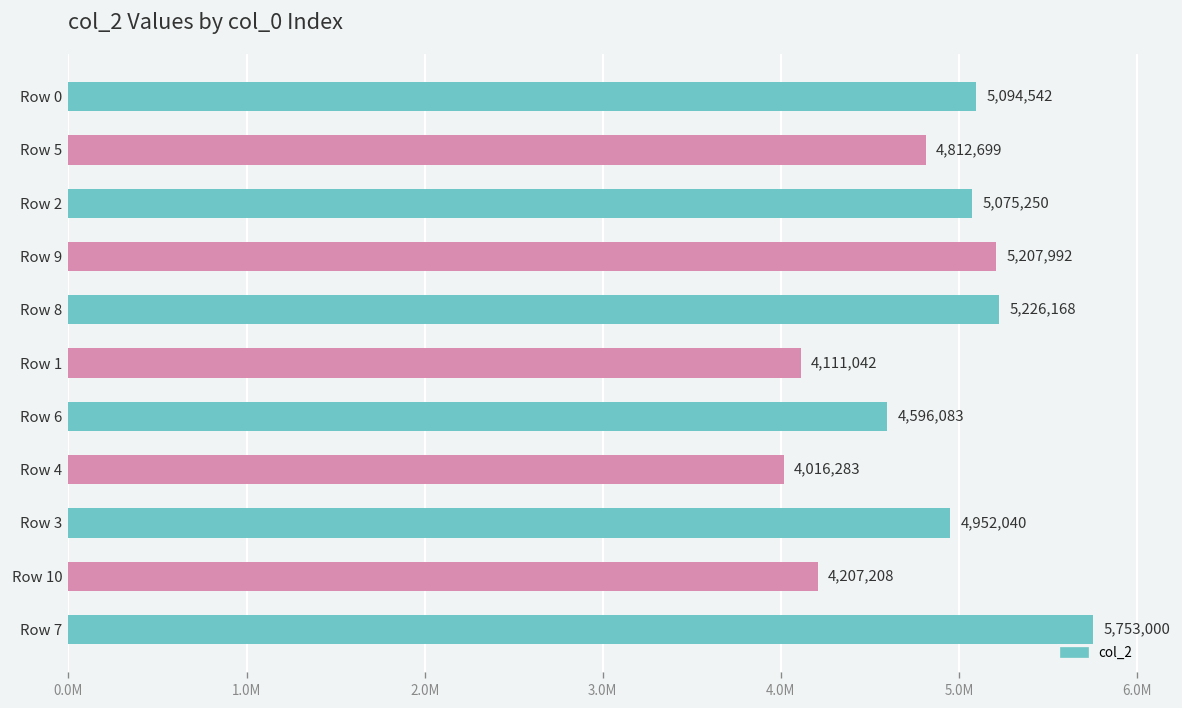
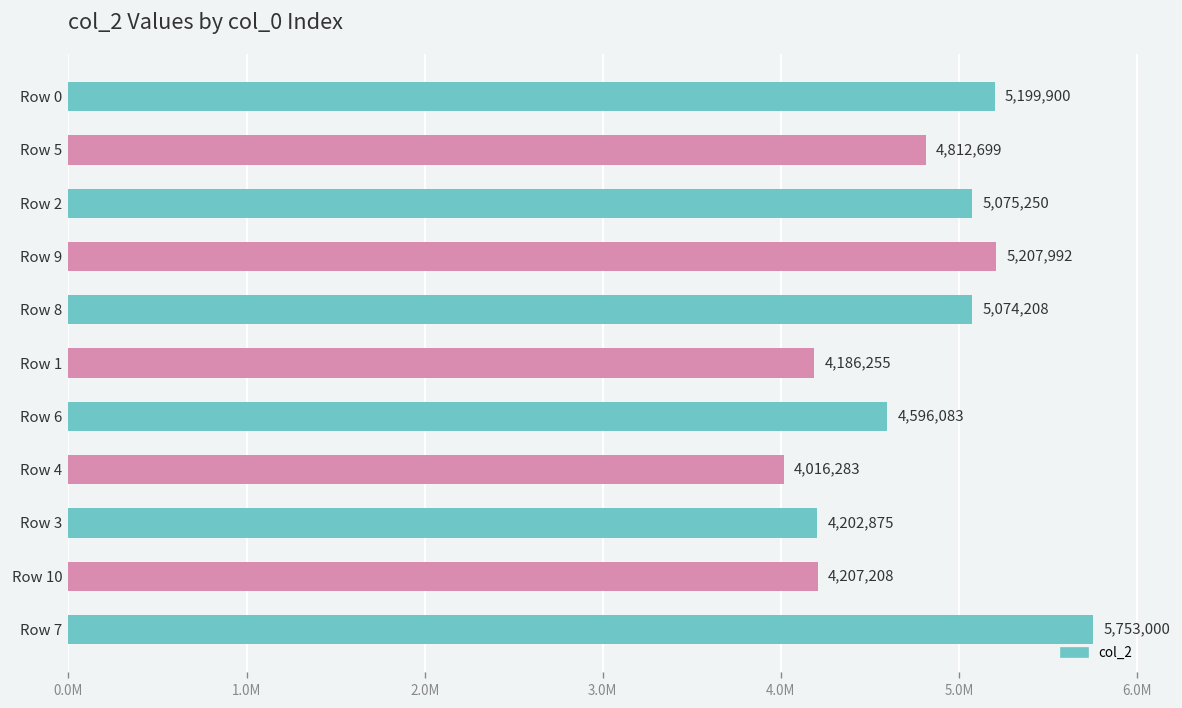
  {
-   "Row 0": "5,094,542",
+   "Row 0": "5,199,900",
    "Row 5": "4,812,699",
    "Row 2": "5,075,250",
    "Row 9": "5,207,992",
-   "Row 8": "5,226,168",
-   "Row 1": "4,111,042",
+   "Row 8": "5,074,208",
+   "Row 1": "4,186,255",
    "Row 6": "4,596,083",
    "Row 4": "4,016,283",
-   "Row 3": "4,952,040",
+   "Row 3": "4,202,875",
    "Row 10": "4,207,208",
    "Row 7": "5,753,000"
  }
